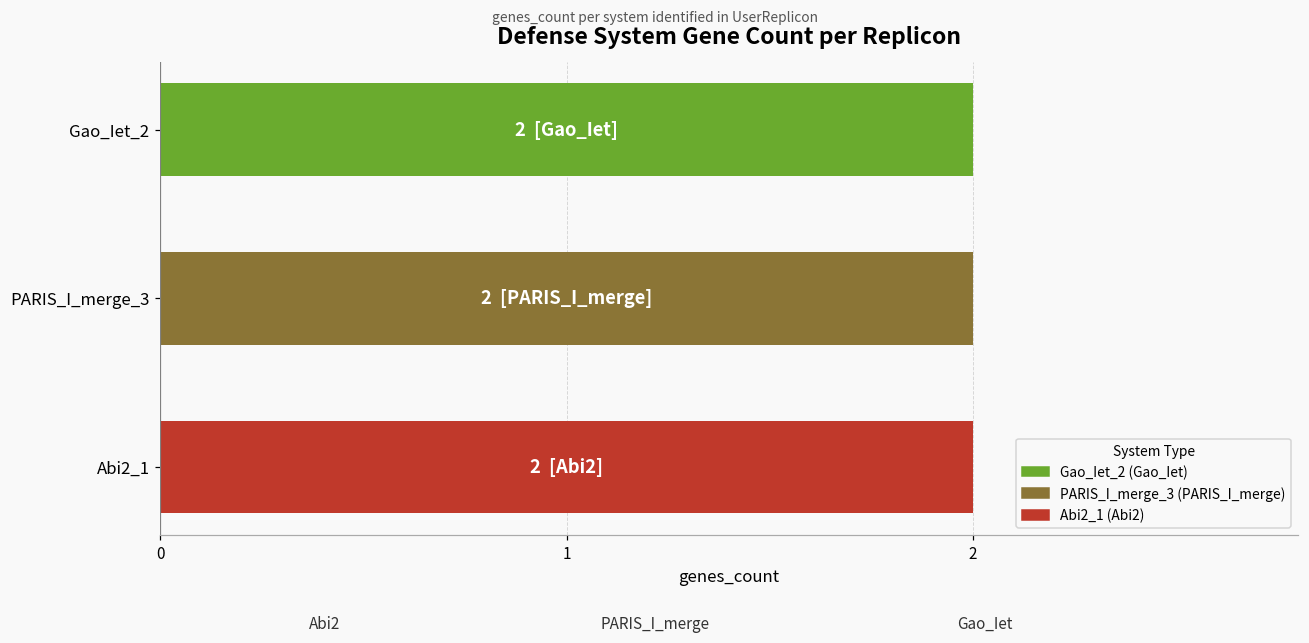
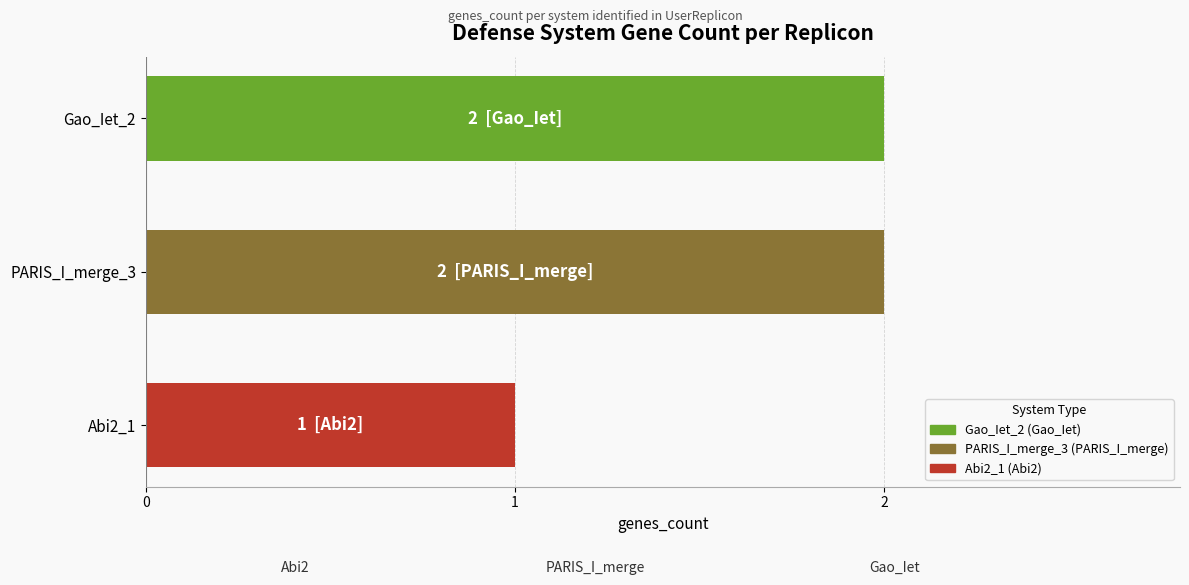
  {
    "Gao_Iet_2": 2,
    "PARIS_I_merge_3": 2,
-   "Abi2_1": 2
+   "Abi2_1": 1
  }
